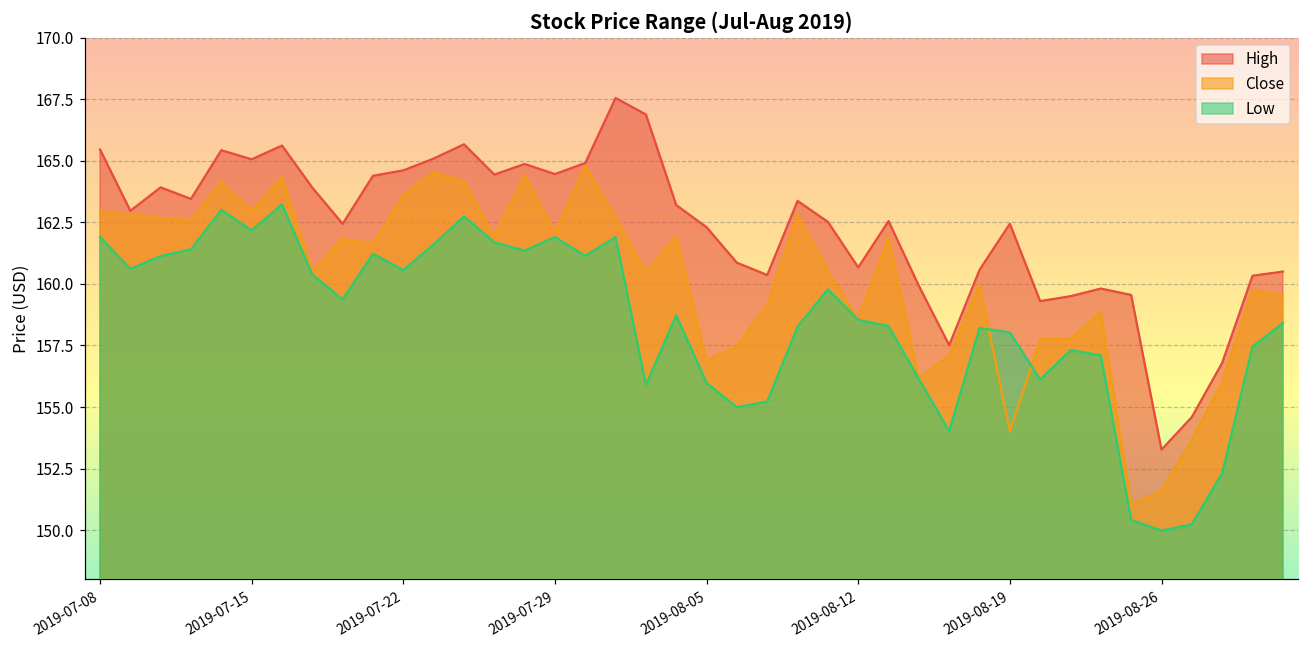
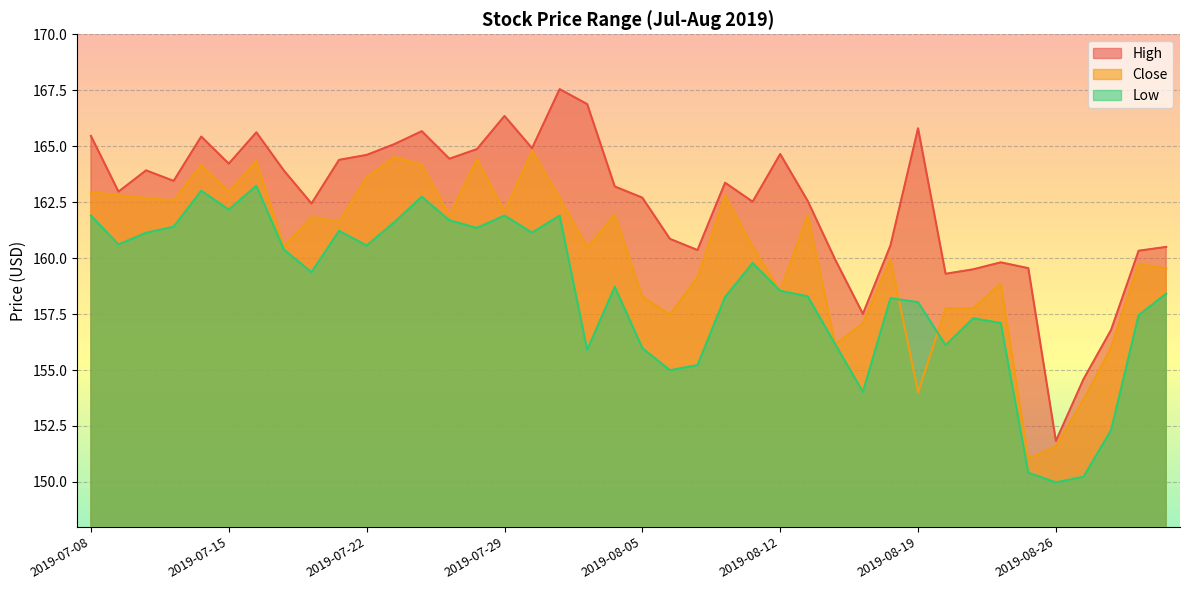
  {
    "High": {
      "2019-07-08": 165.5,
-     "2019-07-15": 165.1,
+     "2019-07-15": 164.2,
      "2019-07-22": 164.6,
-     "2019-07-29": 164.5,
-     "2019-08-05": 162.3,
-     "2019-08-12": 160.7,
-     "2019-08-19": 162.4,
-     "2019-08-26": 153.3
+     "2019-07-29": 166.4,
+     "2019-08-05": 162.7,
+     "2019-08-12": 164.7,
+     "2019-08-19": 165.8,
+     "2019-08-26": 151.8
    },
    "Close": {
      "2019-07-08": 163.0,
      "2019-07-15": 163.0,
      "2019-07-22": 163.6,
      "2019-07-29": 162.1,
-     "2019-08-05": 156.9,
+     "2019-08-05": 158.3,
      "2019-08-19": 154.0,
      "2019-08-26": 151.6
    },
    "Low": {
      "2019-07-08": 161.9,
      "2019-07-15": 162.2,
      "2019-07-22": 160.6,
      "2019-07-29": 161.9,
      "2019-08-05": 156.0,
      "2019-08-19": 158.0,
      "2019-08-26": 150.0
    }
  }
